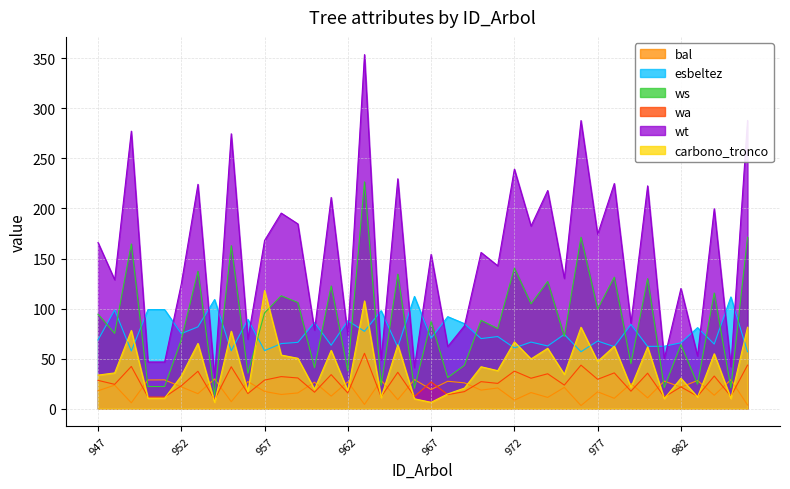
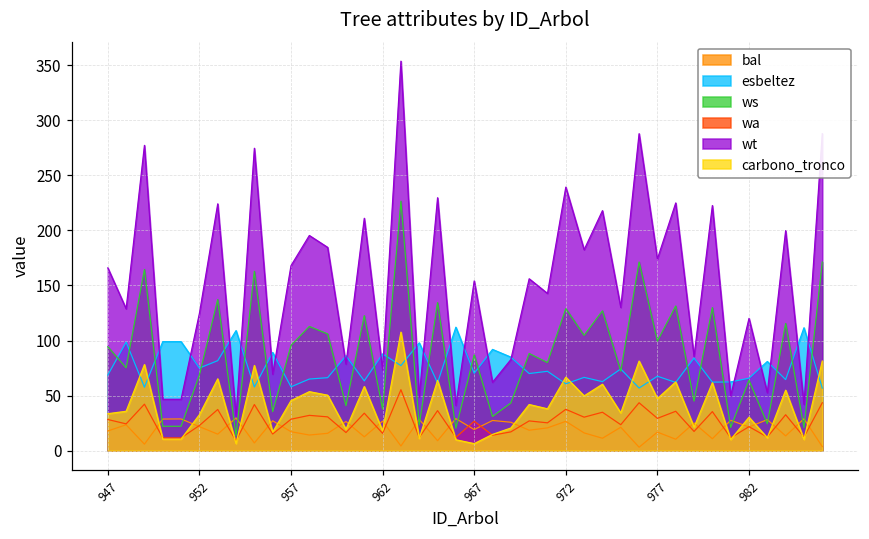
  {
    "bal": {
      "947": 18,
      "957": 17,
      "962": 27,
      "967": 19,
-     "972": 9,
+     "972": 27,
      "977": 17
    },
    "esbeltez": {
      "947": 69,
      "952": 75,
      "957": 58,
      "962": 88,
      "967": 70,
      "972": 61,
      "977": 68
    },
    "ws": {
      "947": 94,
      "952": 69,
      "957": 96,
      "962": 38,
      "967": 87,
-     "972": 140,
+     "972": 129,
      "977": 99
    },
    "wa": {
      "947": 28,
      "957": 29,
      "967": 27,
      "972": 38,
      "977": 29
    },
    "wt": {
      "947": 166,
      "952": 125,
      "957": 168,
      "962": 73,
      "967": 154,
      "972": 239,
      "977": 174,
      "982": 120
    },
    "carbono_tronco": {
      "947": 34,
      "952": 33,
-     "957": 118,
+     "957": 45,
      "967": 6,
      "972": 67,
      "977": 47,
      "982": 30
    }
  }
